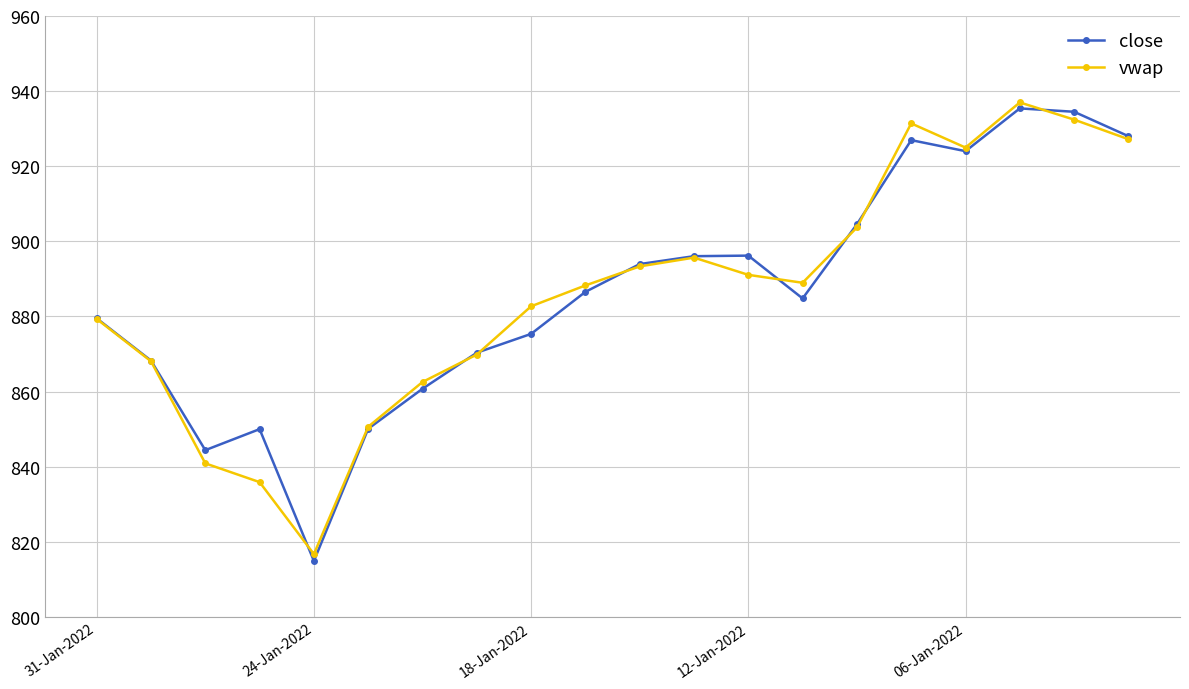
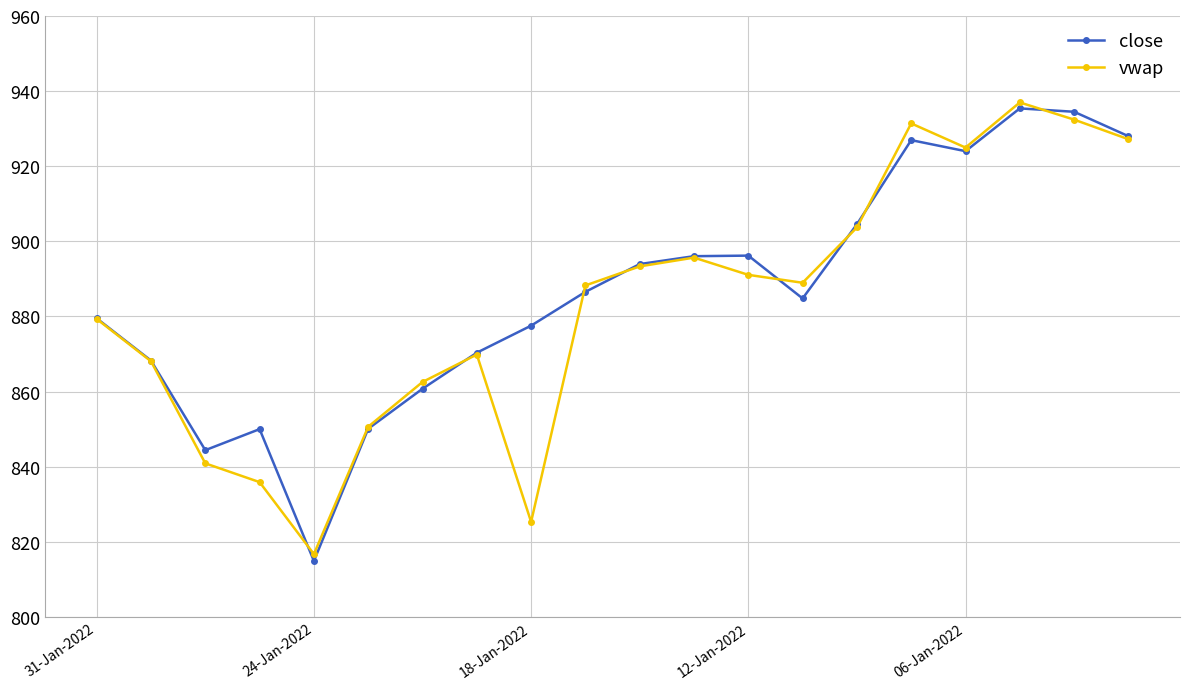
  {
    "close": {
      "24-Jan-2022": 815,
-     "18-Jan-2022": 875,
+     "18-Jan-2022": 878,
      "12-Jan-2022": 896,
      "06-Jan-2022": 924
    },
    "vwap": {
      "24-Jan-2022": 817,
-     "18-Jan-2022": 883,
+     "18-Jan-2022": 825,
      "12-Jan-2022": 891,
      "06-Jan-2022": 925
    }
  }
